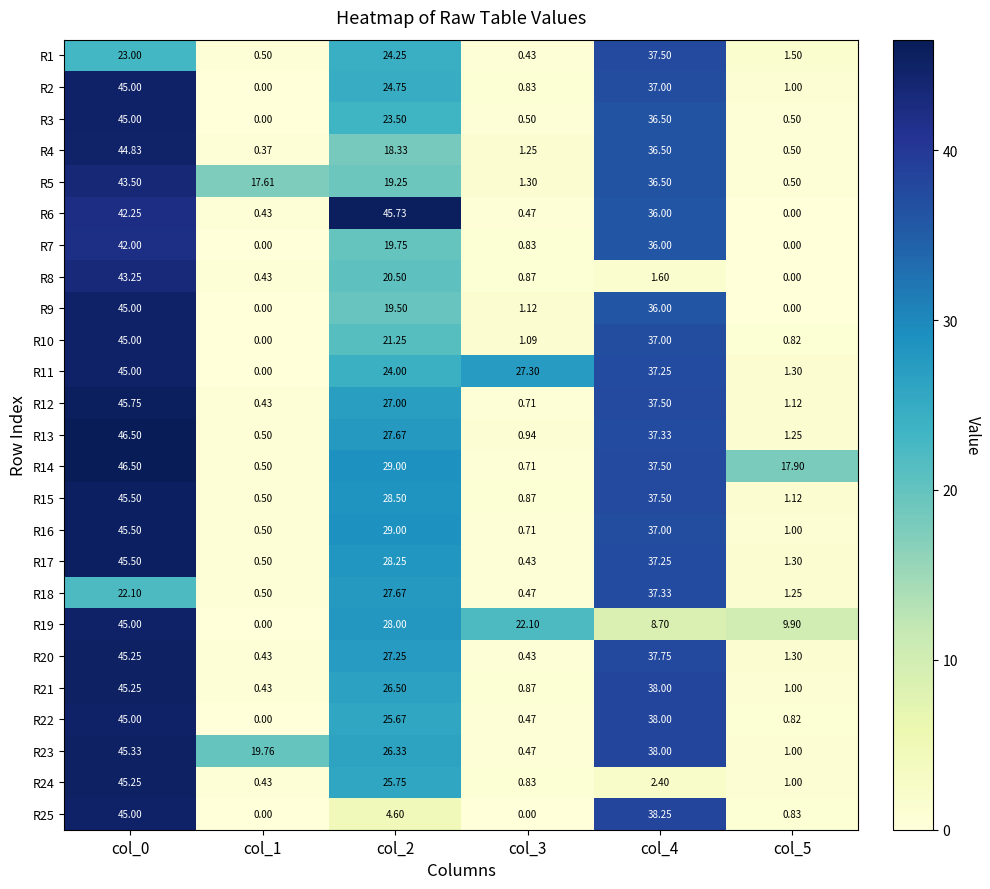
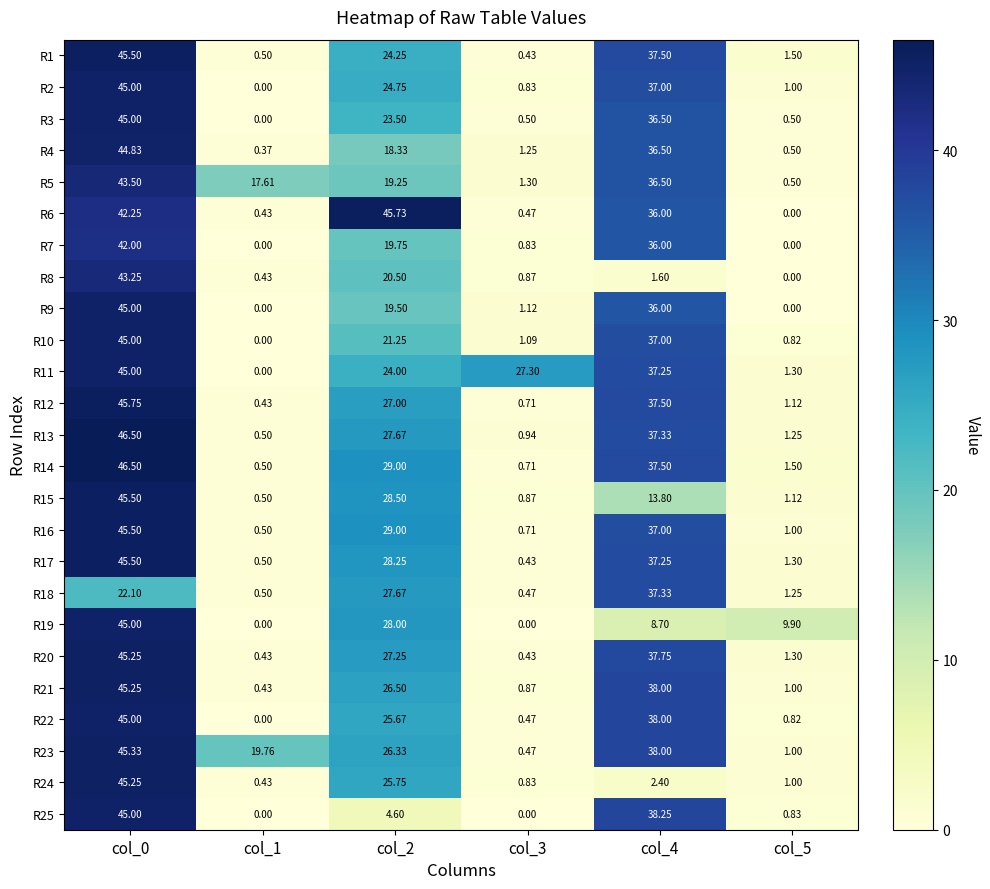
  {
    "R1": {
-     "col_0": 23.00,
+     "col_0": 45.50,
      "col_1": 0.50,
      "col_2": 24.25,
      "col_3": 0.43,
      "col_4": 37.50,
      "col_5": 1.50
    },
    "R2": {
      "col_0": 45.00,
      "col_1": 0.00,
      "col_2": 24.75,
      "col_3": 0.83,
      "col_4": 37.00,
      "col_5": 1.00
    },
    "R3": {
      "col_0": 45.00,
      "col_1": 0.00,
      "col_2": 23.50,
      "col_3": 0.50,
      "col_4": 36.50,
      "col_5": 0.50
    },
    "R4": {
      "col_0": 44.83,
      "col_1": 0.37,
      "col_2": 18.33,
      "col_3": 1.25,
      "col_4": 36.50,
      "col_5": 0.50
    },
    "R5": {
      "col_0": 43.50,
      "col_1": 17.61,
      "col_2": 19.25,
      "col_3": 1.30,
      "col_4": 36.50,
      "col_5": 0.50
    },
    "R6": {
      "col_0": 42.25,
      "col_1": 0.43,
      "col_2": 45.73,
      "col_3": 0.47,
      "col_4": 36.00,
      "col_5": 0.00
    },
    "R7": {
      "col_0": 42.00,
      "col_1": 0.00,
      "col_2": 19.75,
      "col_3": 0.83,
      "col_4": 36.00,
      "col_5": 0.00
    },
    "R8": {
      "col_0": 43.25,
      "col_1": 0.43,
      "col_2": 20.50,
      "col_3": 0.87,
      "col_4": 1.60,
      "col_5": 0.00
    },
    "R9": {
      "col_0": 45.00,
      "col_1": 0.00,
      "col_2": 19.50,
      "col_3": 1.12,
      "col_4": 36.00,
      "col_5": 0.00
    },
    "R10": {
      "col_0": 45.00,
      "col_1": 0.00,
      "col_2": 21.25,
      "col_3": 1.09,
      "col_4": 37.00,
      "col_5": 0.82
    },
    "R11": {
      "col_0": 45.00,
      "col_1": 0.00,
      "col_2": 24.00,
      "col_3": 27.30,
      "col_4": 37.25,
      "col_5": 1.30
    },
    "R12": {
      "col_0": 45.75,
      "col_1": 0.43,
      "col_2": 27.00,
      "col_3": 0.71,
      "col_4": 37.50,
      "col_5": 1.12
    },
    "R13": {
      "col_0": 46.50,
      "col_1": 0.50,
      "col_2": 27.67,
      "col_3": 0.94,
      "col_4": 37.33,
      "col_5": 1.25
    },
    "R14": {
      "col_0": 46.50,
      "col_1": 0.50,
      "col_2": 29.00,
      "col_3": 0.71,
      "col_4": 37.50,
-     "col_5": 17.90
+     "col_5": 1.50
    },
    "R15": {
      "col_0": 45.50,
      "col_1": 0.50,
      "col_2": 28.50,
      "col_3": 0.87,
-     "col_4": 37.50,
+     "col_4": 13.80,
      "col_5": 1.12
    },
    "R16": {
      "col_0": 45.50,
      "col_1": 0.50,
      "col_2": 29.00,
      "col_3": 0.71,
      "col_4": 37.00,
      "col_5": 1.00
    },
    "R17": {
      "col_0": 45.50,
      "col_1": 0.50,
      "col_2": 28.25,
      "col_3": 0.43,
      "col_4": 37.25,
      "col_5": 1.30
    },
    "R18": {
      "col_0": 22.10,
      "col_1": 0.50,
      "col_2": 27.67,
      "col_3": 0.47,
      "col_4": 37.33,
      "col_5": 1.25
    },
    "R19": {
      "col_0": 45.00,
      "col_1": 0.00,
      "col_2": 28.00,
-     "col_3": 22.10,
+     "col_3": 0.00,
      "col_4": 8.70,
      "col_5": 9.90
    },
    "R20": {
      "col_0": 45.25,
      "col_1": 0.43,
      "col_2": 27.25,
      "col_3": 0.43,
      "col_4": 37.75,
      "col_5": 1.30
    },
    "R21": {
      "col_0": 45.25,
      "col_1": 0.43,
      "col_2": 26.50,
      "col_3": 0.87,
      "col_4": 38.00,
      "col_5": 1.00
    },
    "R22": {
      "col_0": 45.00,
      "col_1": 0.00,
      "col_2": 25.67,
      "col_3": 0.47,
      "col_4": 38.00,
      "col_5": 0.82
    },
    "R23": {
      "col_0": 45.33,
      "col_1": 19.76,
      "col_2": 26.33,
      "col_3": 0.47,
      "col_4": 38.00,
      "col_5": 1.00
    },
    "R24": {
      "col_0": 45.25,
      "col_1": 0.43,
      "col_2": 25.75,
      "col_3": 0.83,
      "col_4": 2.40,
      "col_5": 1.00
    },
    "R25": {
      "col_0": 45.00,
      "col_1": 0.00,
      "col_2": 4.60,
      "col_3": 0.00,
      "col_4": 38.25,
      "col_5": 0.83
    }
  }
